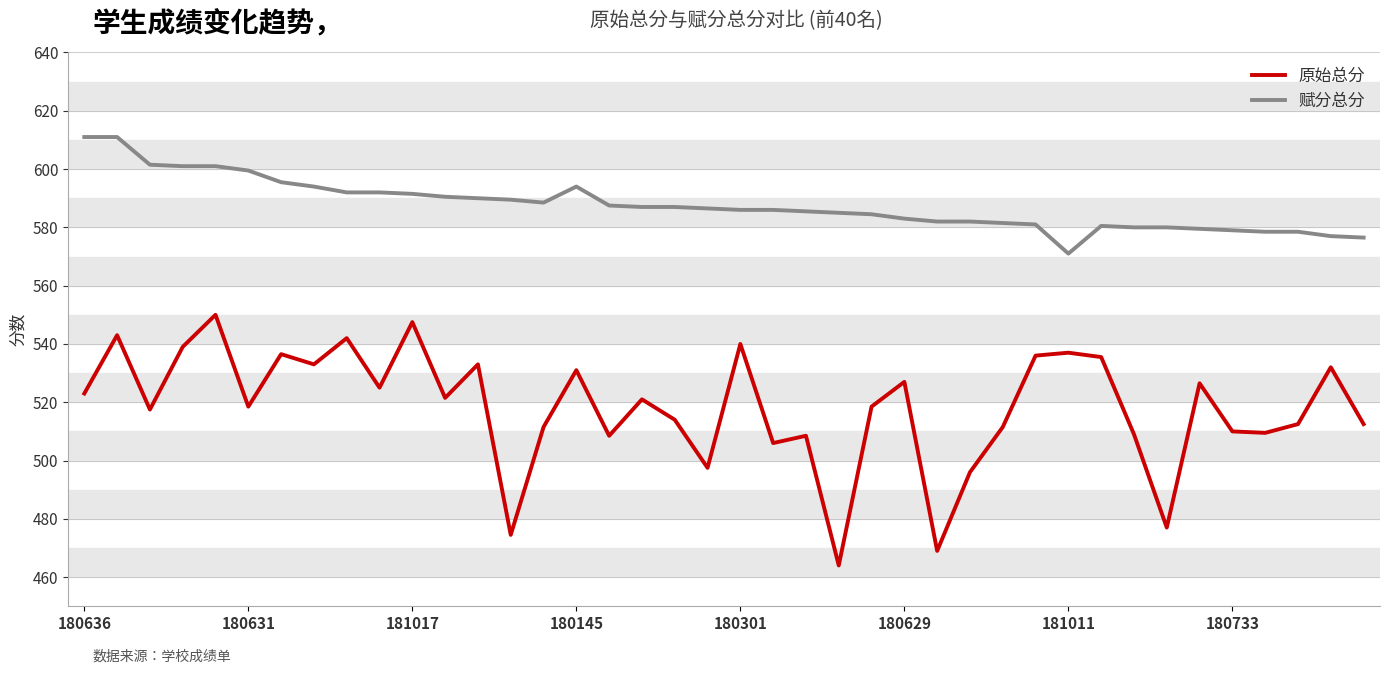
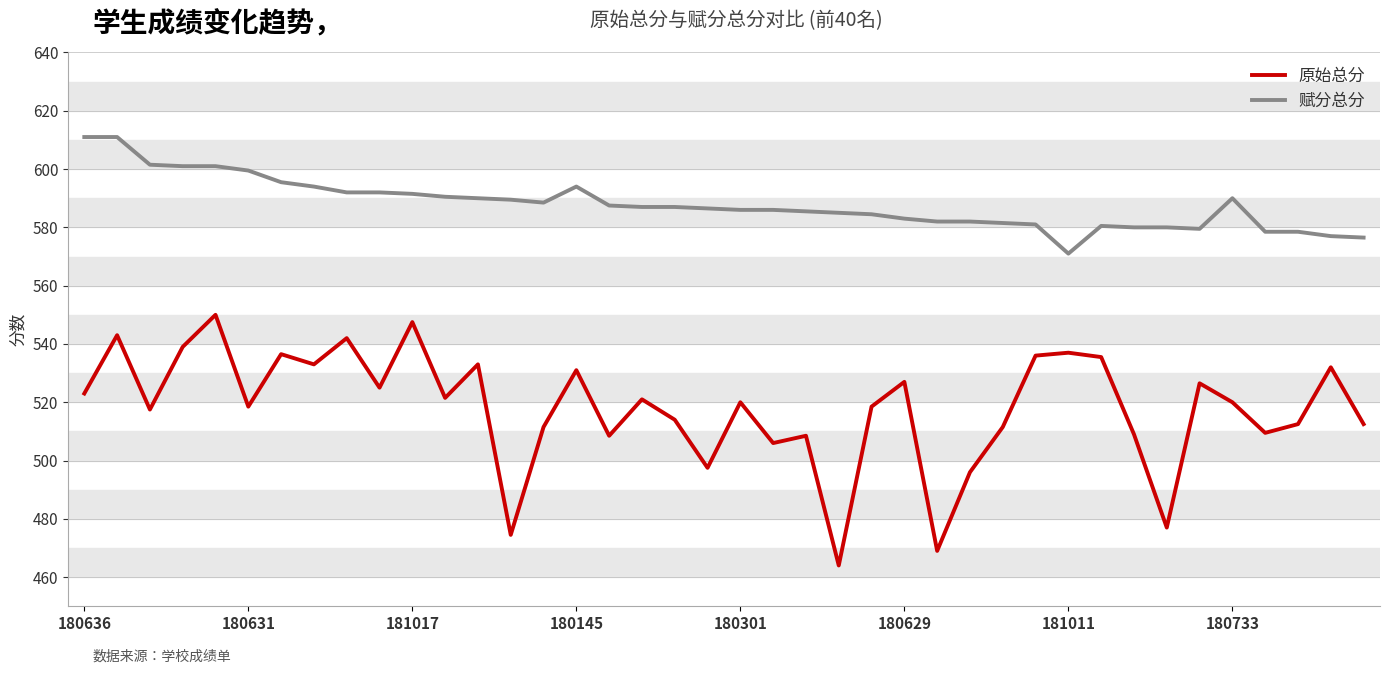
  {
    "原始总分": {
      "180636": 523,
      "180631": 519,
      "181017": 548,
      "180145": 531,
-     "180301": 540,
+     "180301": 520,
      "180629": 527,
      "181011": 537,
-     "180733": 510
+     "180733": 520
    },
    "赋分总分": {
      "180636": 611,
      "180631": 600,
      "181017": 592,
      "180145": 594,
      "180301": 586,
      "180629": 583,
      "181011": 571,
-     "180733": 579
+     "180733": 590
    }
  }
